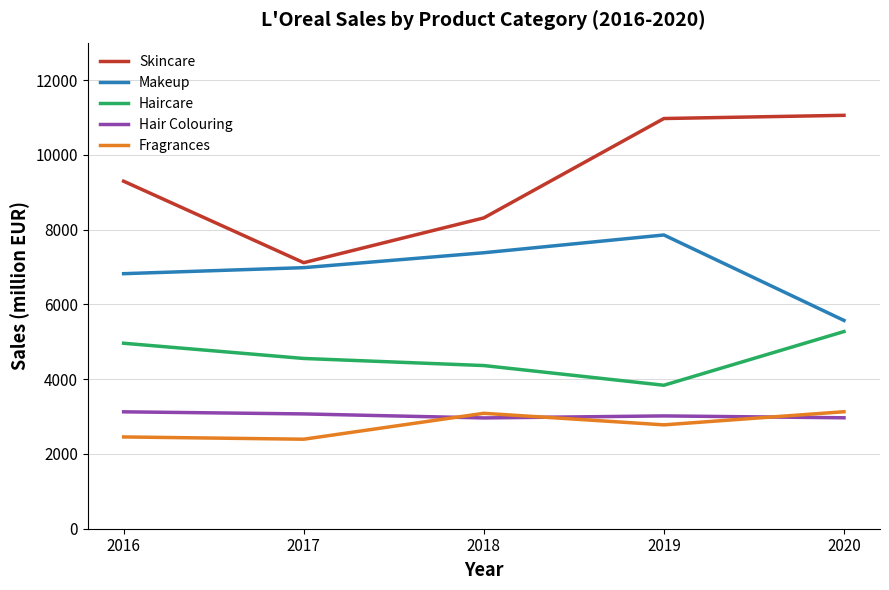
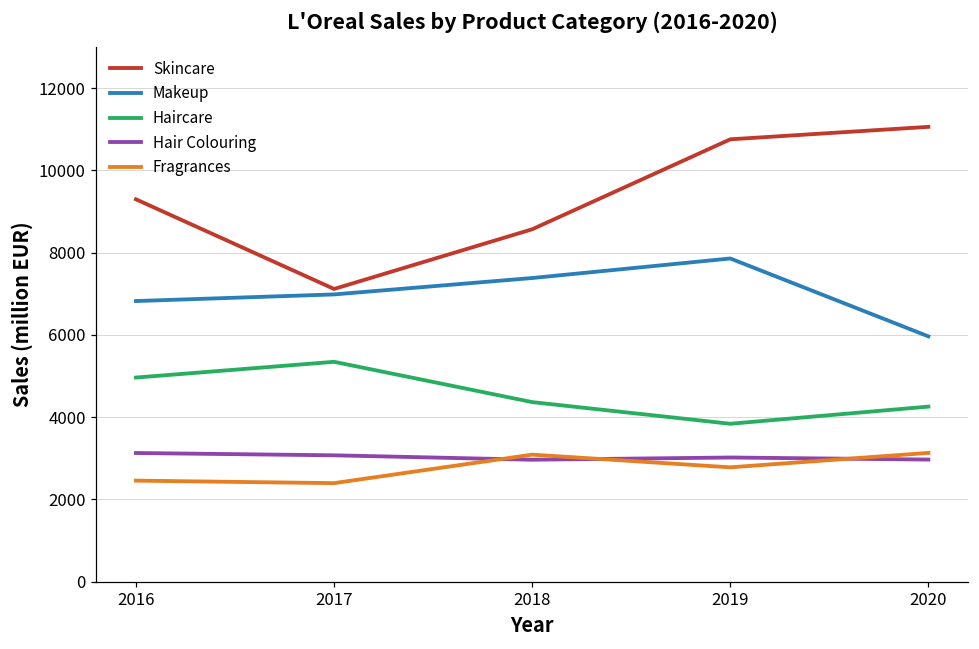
  {
    "Skincare": {
      "2016": 9300,
      "2017": 7100,
-     "2018": 8300,
-     "2019": 11000,
+     "2018": 8600,
+     "2019": 10800,
      "2020": 11100
    },
    "Makeup": {
      "2016": 6800,
      "2017": 7000,
      "2018": 7400,
      "2019": 7900,
-     "2020": 5600
+     "2020": 6000
    },
    "Haircare": {
      "2016": 5000,
-     "2017": 4600,
+     "2017": 5300,
      "2018": 4400,
      "2019": 3800,
-     "2020": 5300
+     "2020": 4300
    },
    "Hair Colouring": {
      "2016": 3100,
      "2017": 3100,
      "2018": 3000,
      "2019": 3000,
      "2020": 3000
    },
    "Fragrances": {
      "2016": 2500,
      "2017": 2400,
      "2018": 3100,
      "2019": 2800,
      "2020": 3100
    }
  }
